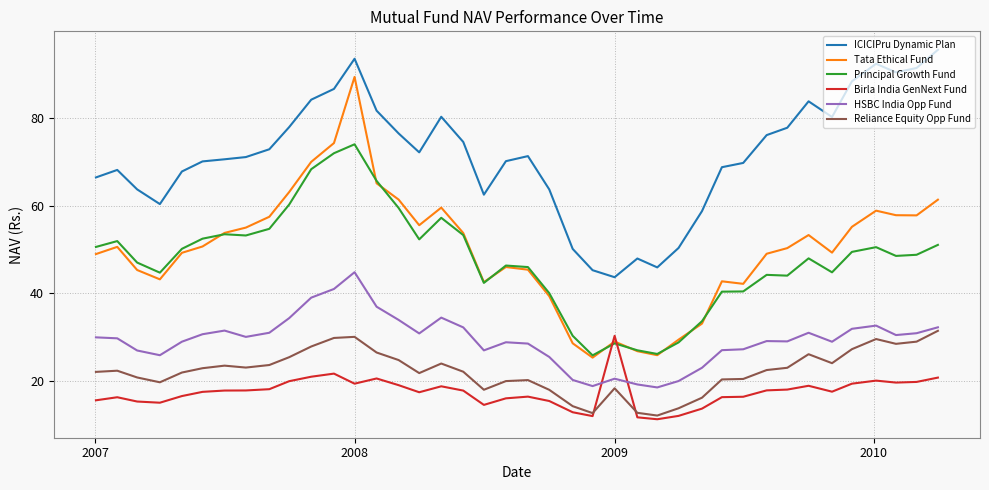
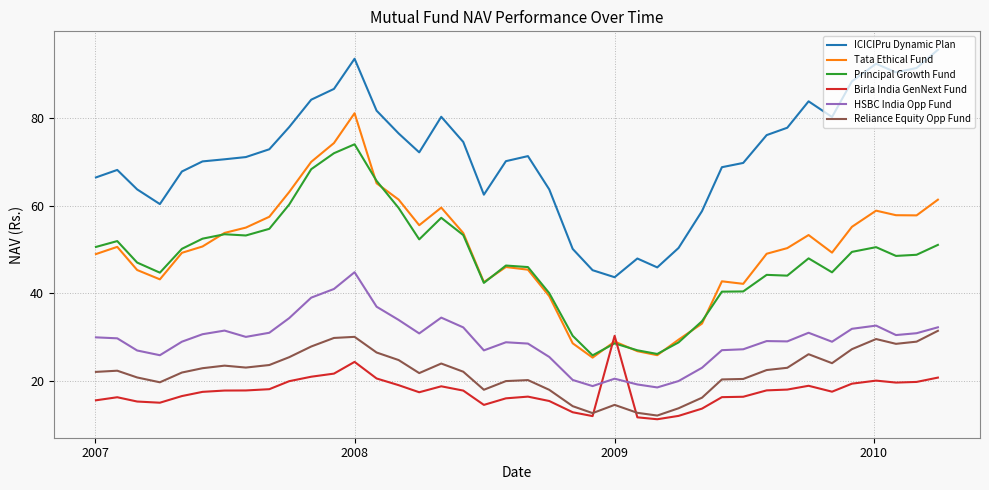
  {
    "ICICIPru Dynamic Plan": {
      "2008": 94,
      "2009": 44
    },
    "Tata Ethical Fund": {
-     "2008": 89
+     "2008": 81
    },
    "Principal Growth Fund": {
      "2008": 74
    },
    "Birla India GenNext Fund": {
-     "2008": 19,
+     "2008": 24,
      "2009": 30
    },
    "HSBC India Opp Fund": {
      "2008": 45,
      "2009": 20
    },
    "Reliance Equity Opp Fund": {
      "2008": 30,
-     "2009": 18
+     "2009": 14
    }
  }
